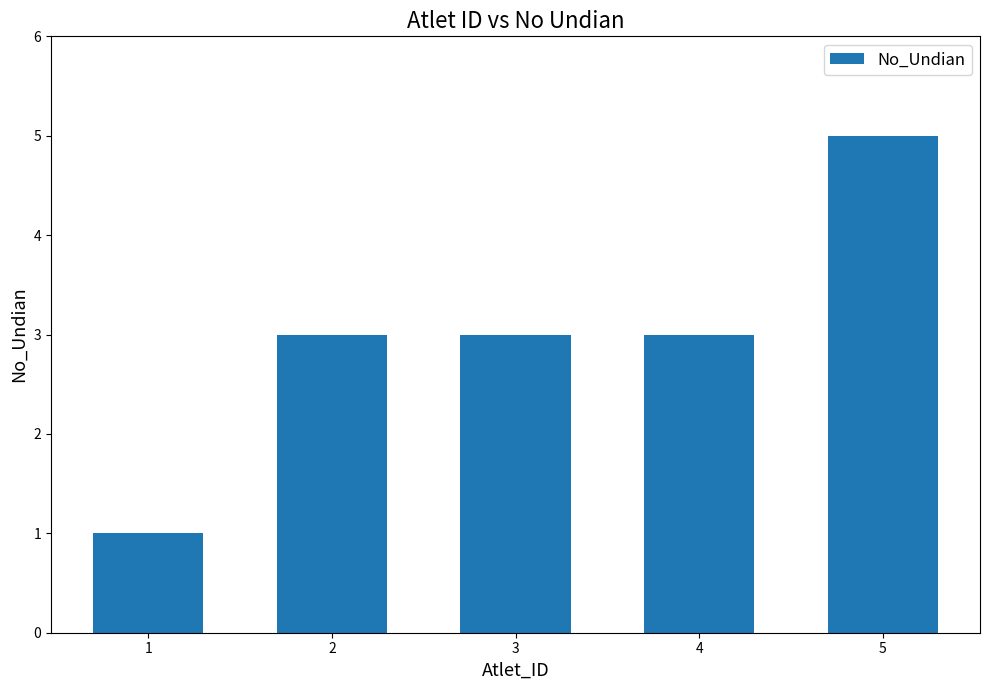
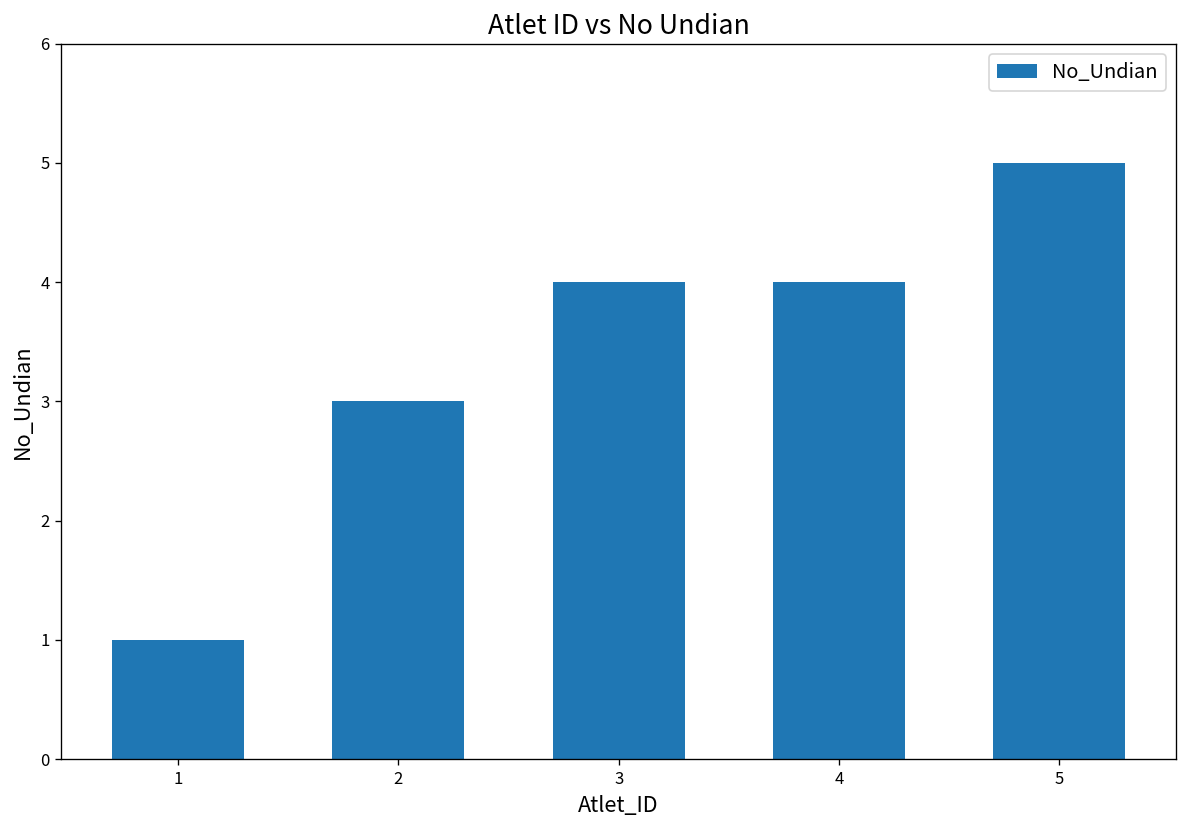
  {
    "1": 1,
    "2": 3,
-   "3": 3,
-   "4": 3,
+   "3": 4,
+   "4": 4,
    "5": 5
  }
